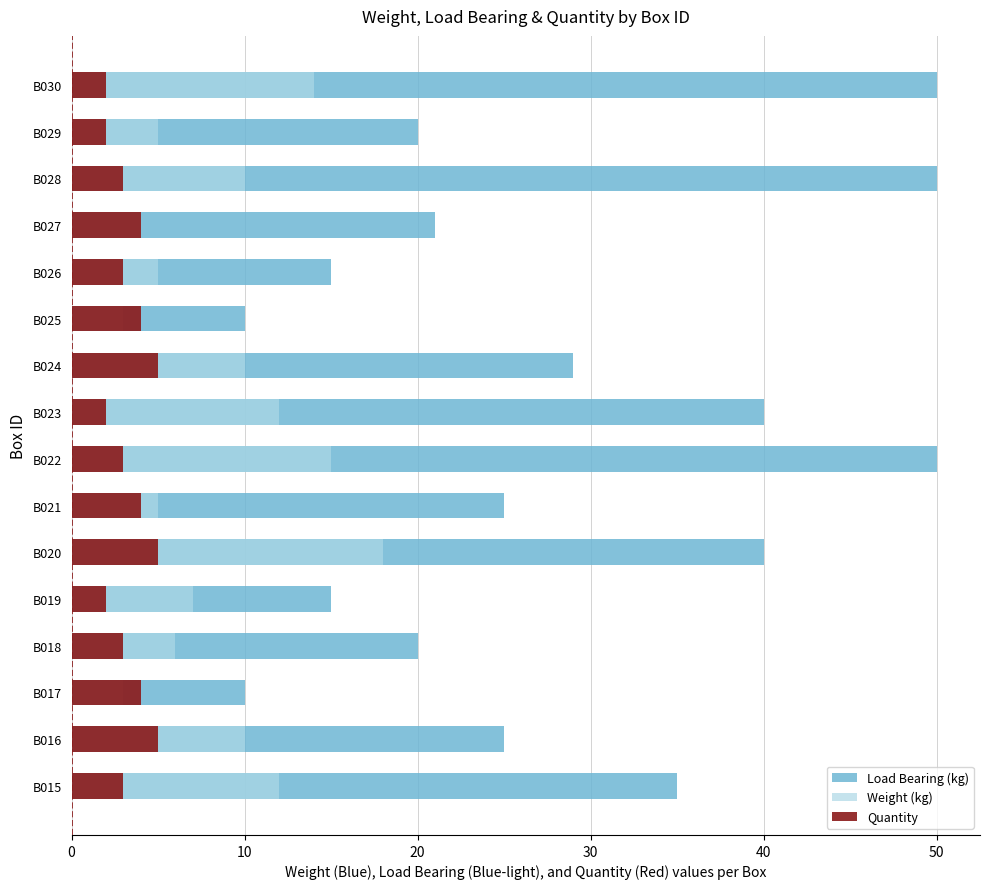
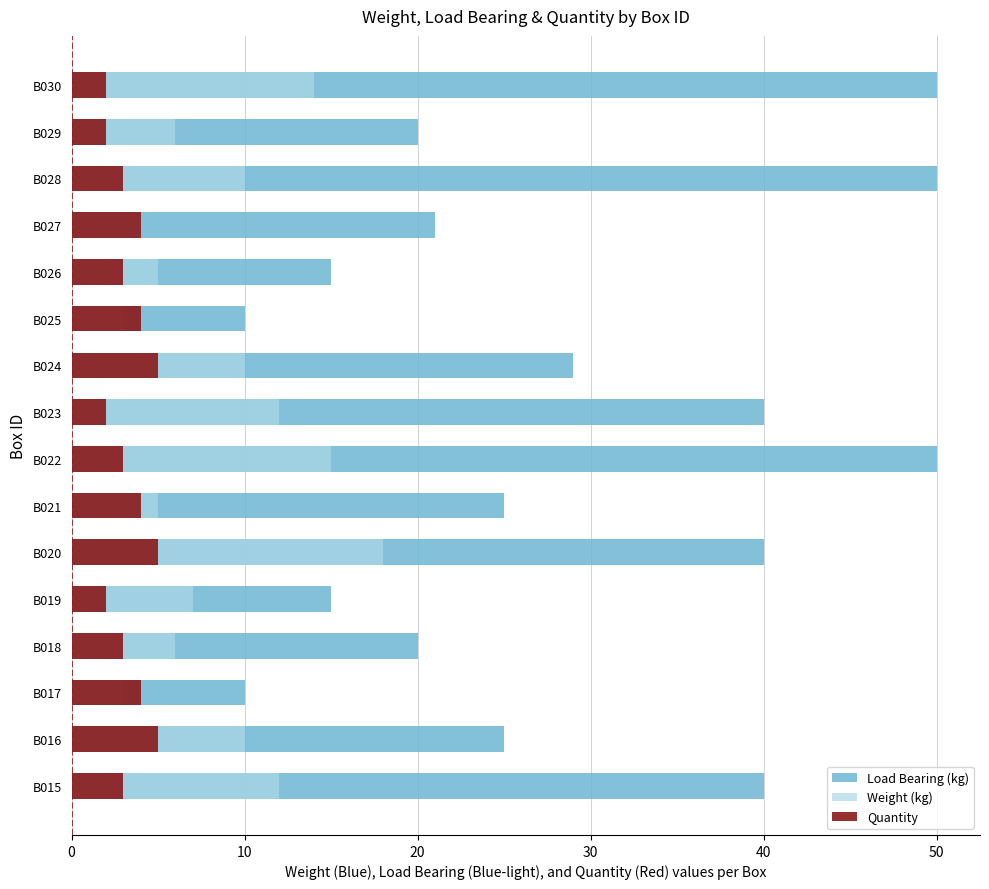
  {
    "Load Bearing (kg)": {
      "B030": 50,
      "B029": 20,
      "B028": 50,
      "B027": 21,
      "B026": 15,
      "B025": 10,
      "B024": 29,
      "B023": 40,
      "B022": 50,
      "B021": 25,
      "B020": 40,
      "B019": 15,
      "B018": 20,
      "B017": 10,
      "B016": 25,
-     "B015": 35
+     "B015": 40
    },
    "Weight (kg)": {
-     "B029": 5
+     "B029": 6
    }
  }
